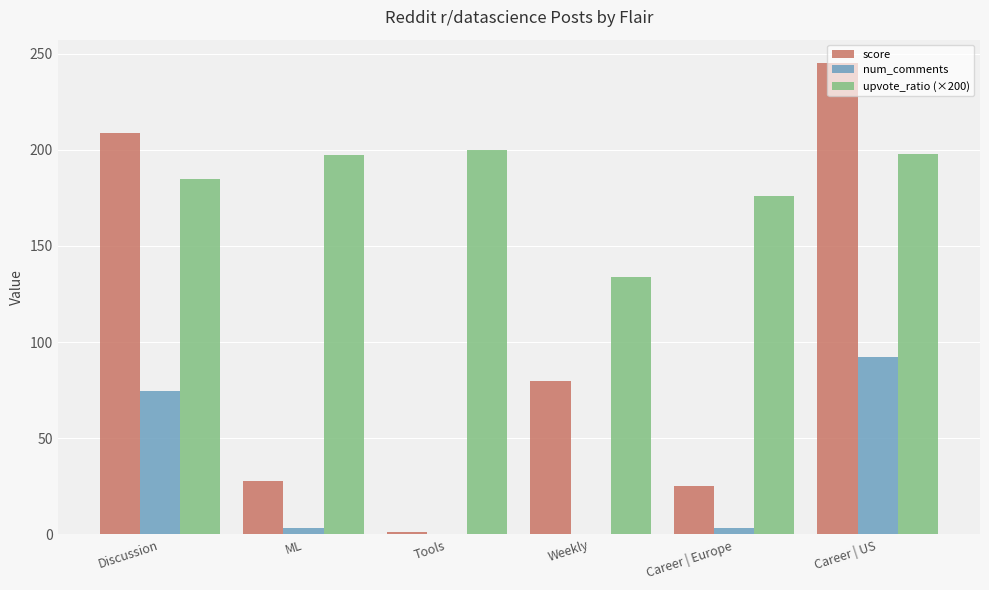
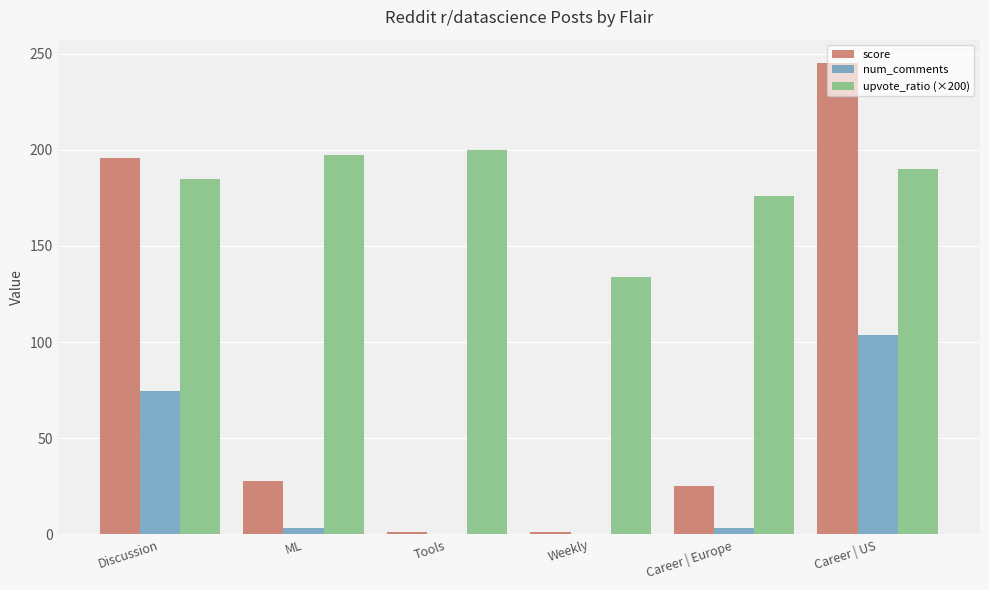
  {
    "score": {
-     "Discussion": 209,
+     "Discussion": 196,
      "ML": 28,
-     "Weekly": 80,
+     "Weekly": 1,
      "Career | Europe": 25
    },
    "num_comments": {
      "Discussion": 75,
      "ML": 3,
      "Tools": 0,
      "Weekly": 0,
      "Career | Europe": 3,
-     "Career | US": 92
+     "Career | US": 104
    },
    "upvote_ratio (×200)": {
      "Discussion": 185,
      "ML": 197,
      "Tools": 200,
      "Weekly": 134,
      "Career | Europe": 176,
-     "Career | US": 198
+     "Career | US": 190
    }
  }
